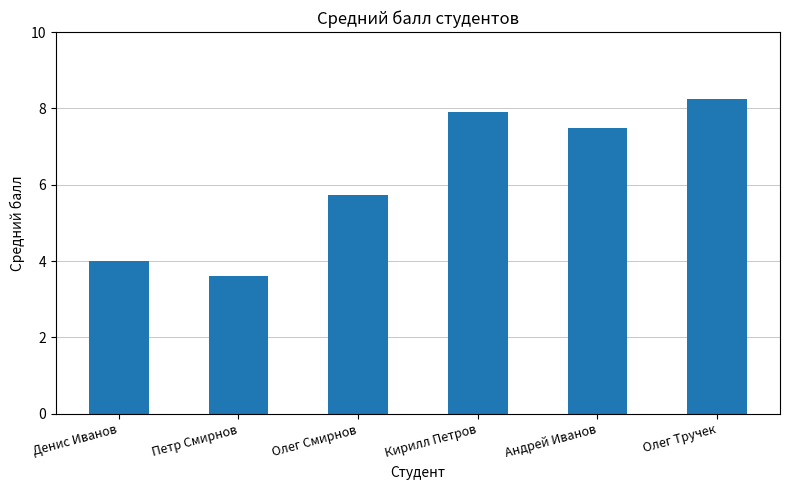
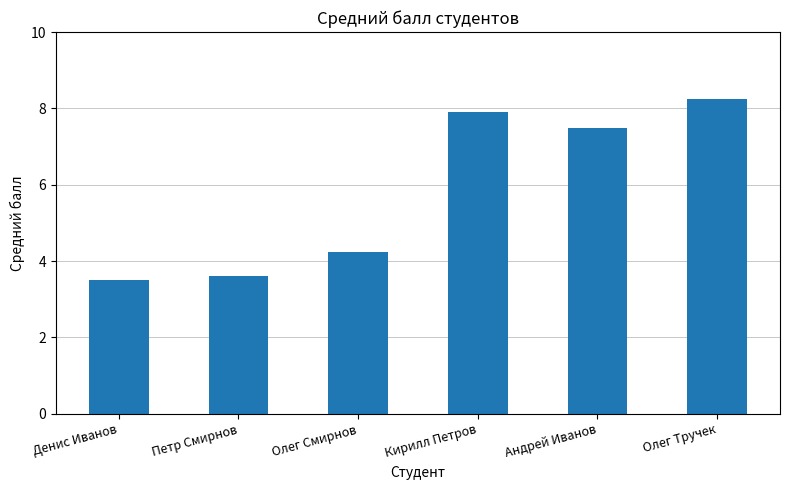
  {
-   "Денис Иванов": 4.0,
+   "Денис Иванов": 3.5,
    "Петр Смирнов": 3.6,
-   "Олег Смирнов": 5.7,
+   "Олег Смирнов": 4.3,
    "Кирилл Петров": 7.9,
    "Андрей Иванов": 7.5,
    "Олег Тручек": 8.3
  }
